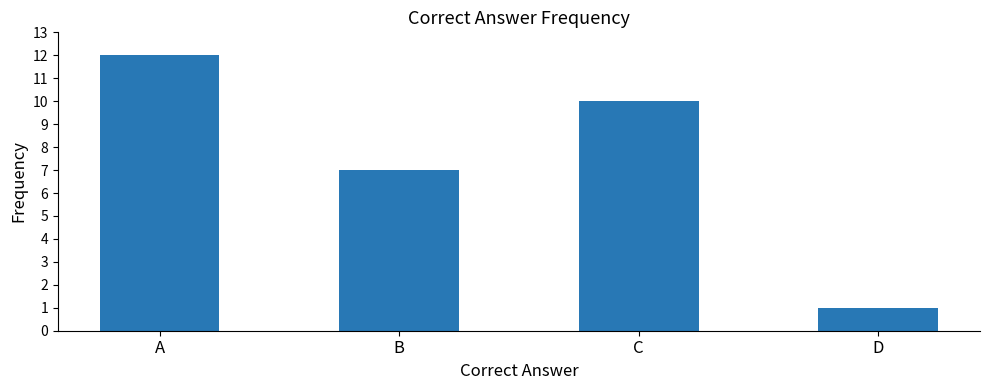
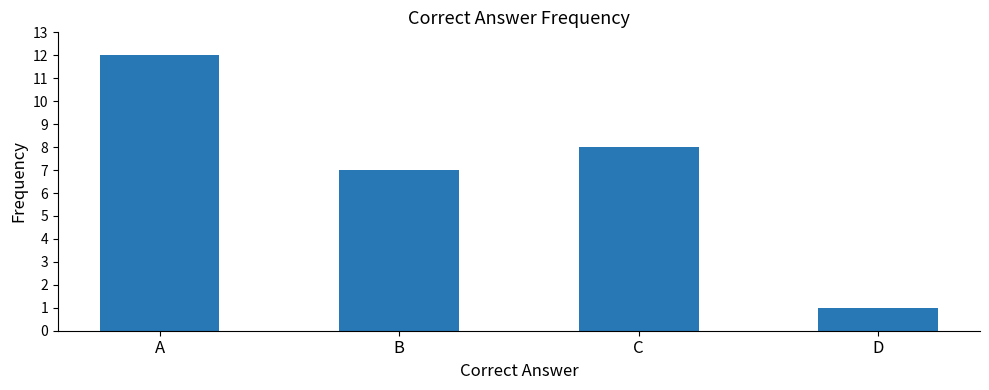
  {
    "A": 12,
    "B": 7,
-   "C": 10,
+   "C": 8,
    "D": 1
  }
